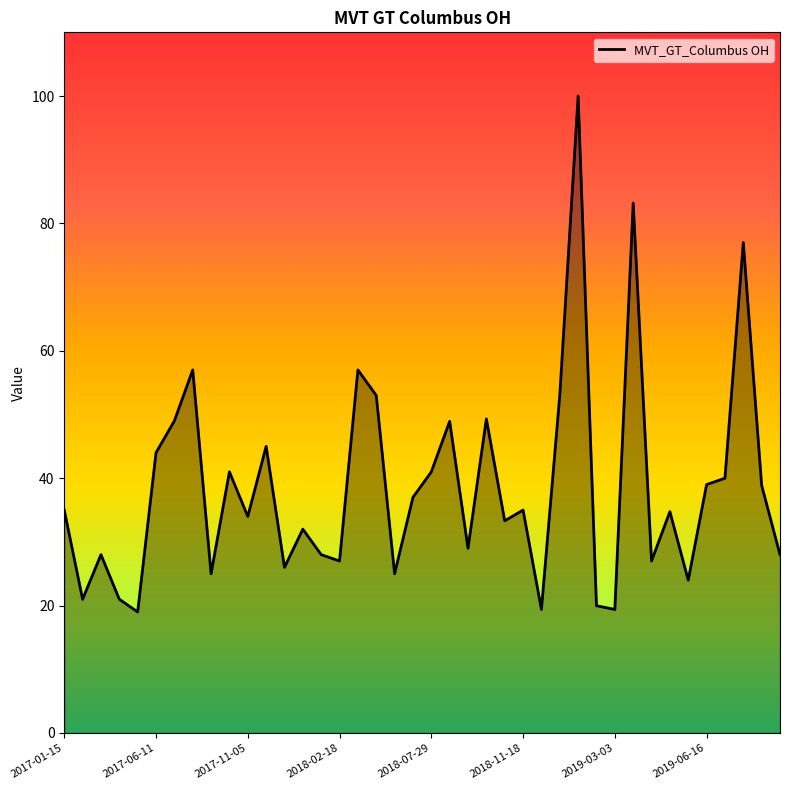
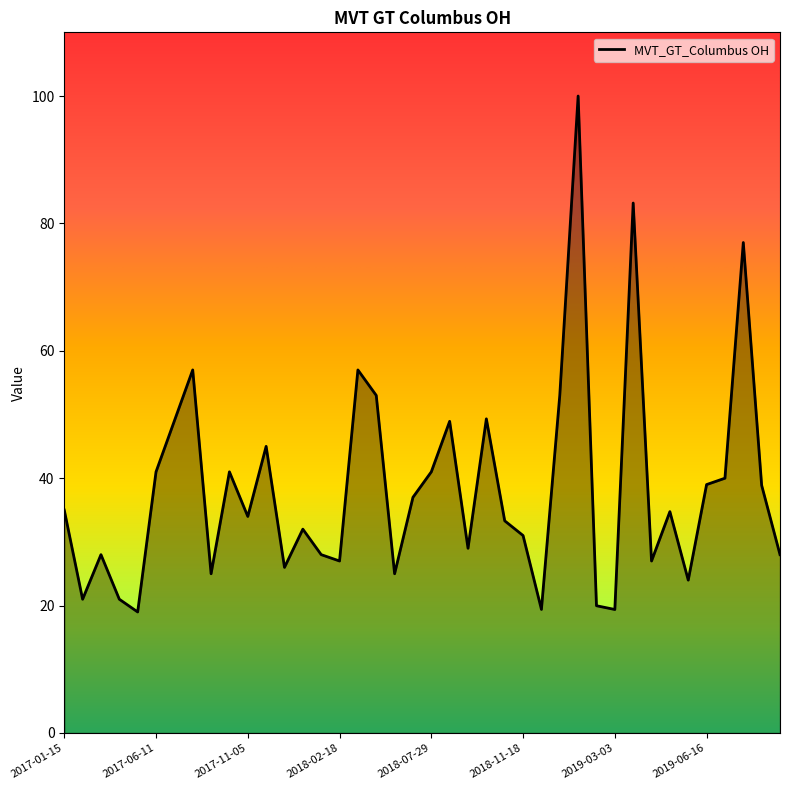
  {
    "2017-01-15": 35,
-   "2017-06-11": 44,
+   "2017-06-11": 41,
    "2017-11-05": 34,
    "2018-02-18": 27,
    "2018-07-29": 41,
-   "2018-11-18": 35,
+   "2018-11-18": 31,
    "2019-03-03": 19,
    "2019-06-16": 39
  }
